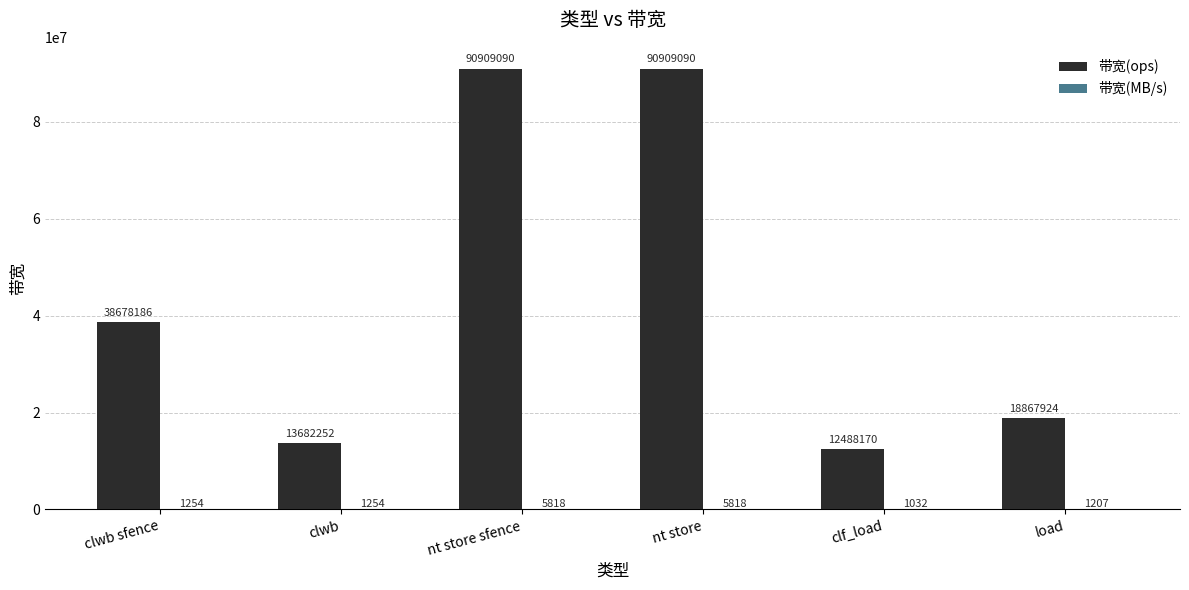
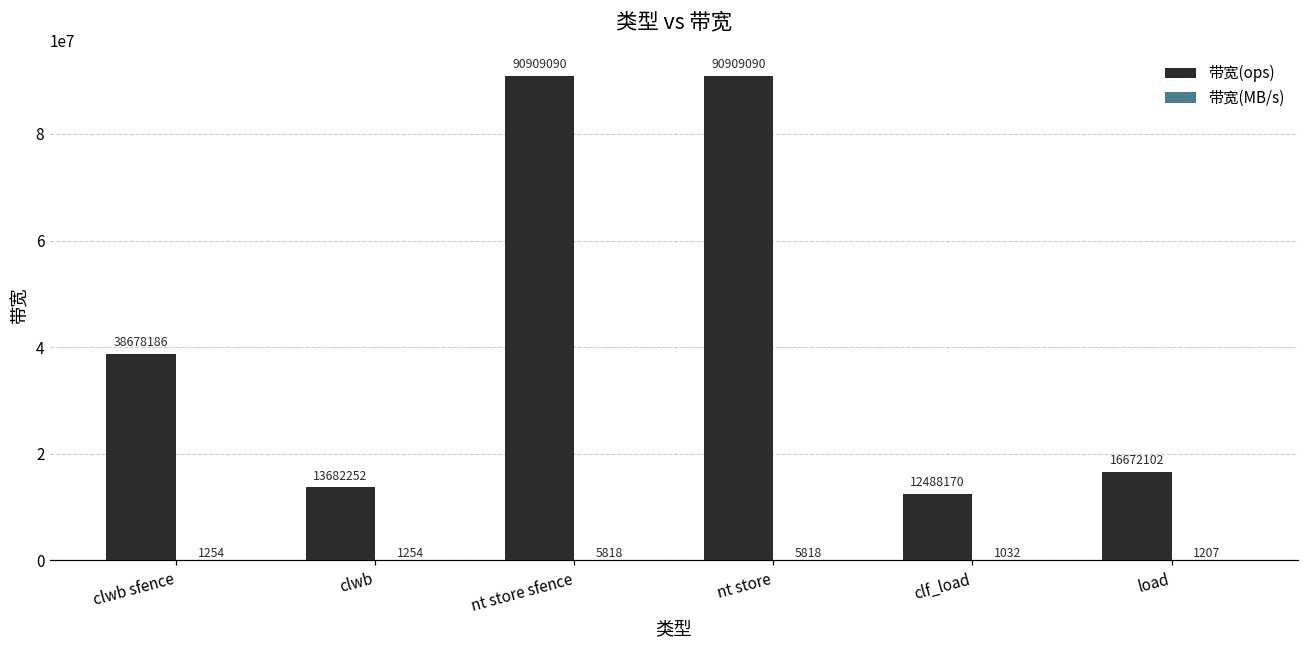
  {
    "带宽(ops)": {
      "clwb sfence": 38678186,
      "clwb": 13682252,
      "nt store sfence": 90909090,
      "nt store": 90909090,
      "clf_load": 12488170,
-     "load": 18867924
+     "load": 16672102
    },
    "带宽(MB/s)": {
      "clwb sfence": 1254,
      "clwb": 1254,
      "nt store sfence": 5818,
      "nt store": 5818,
      "clf_load": 1032,
      "load": 1207
    }
  }
